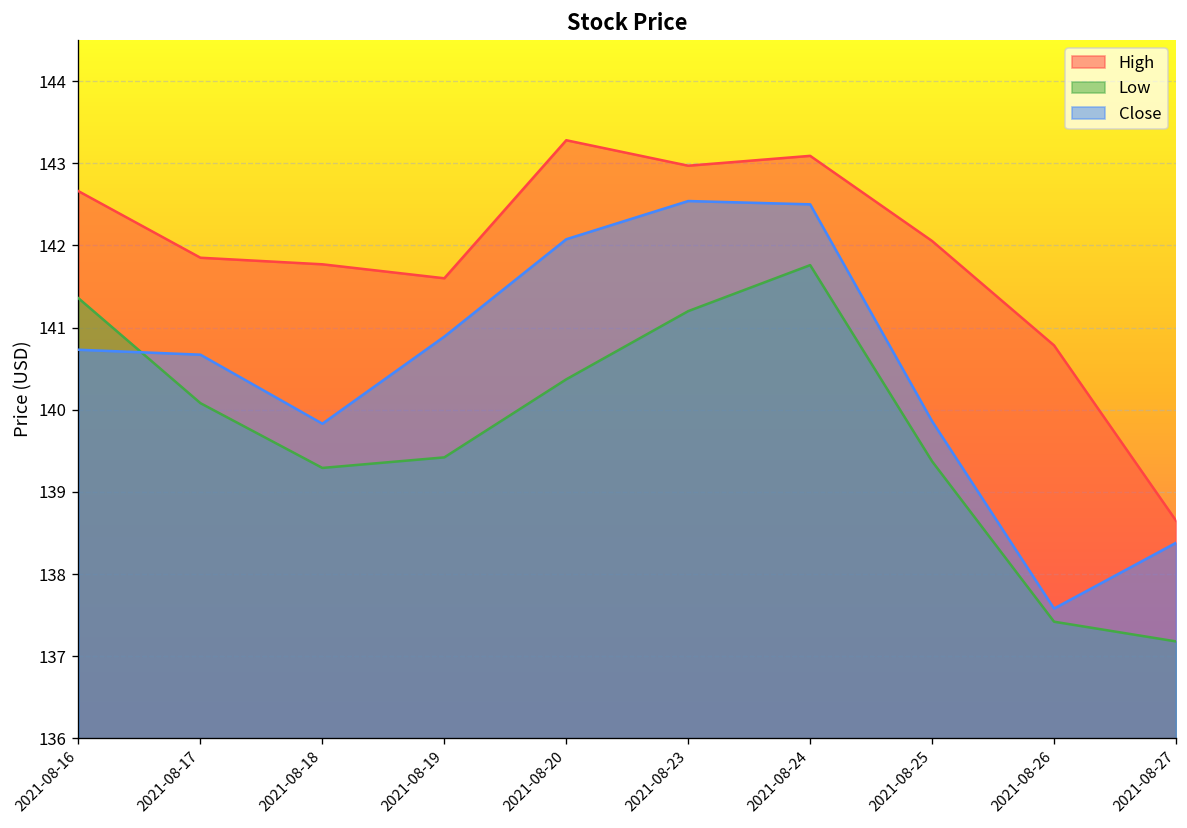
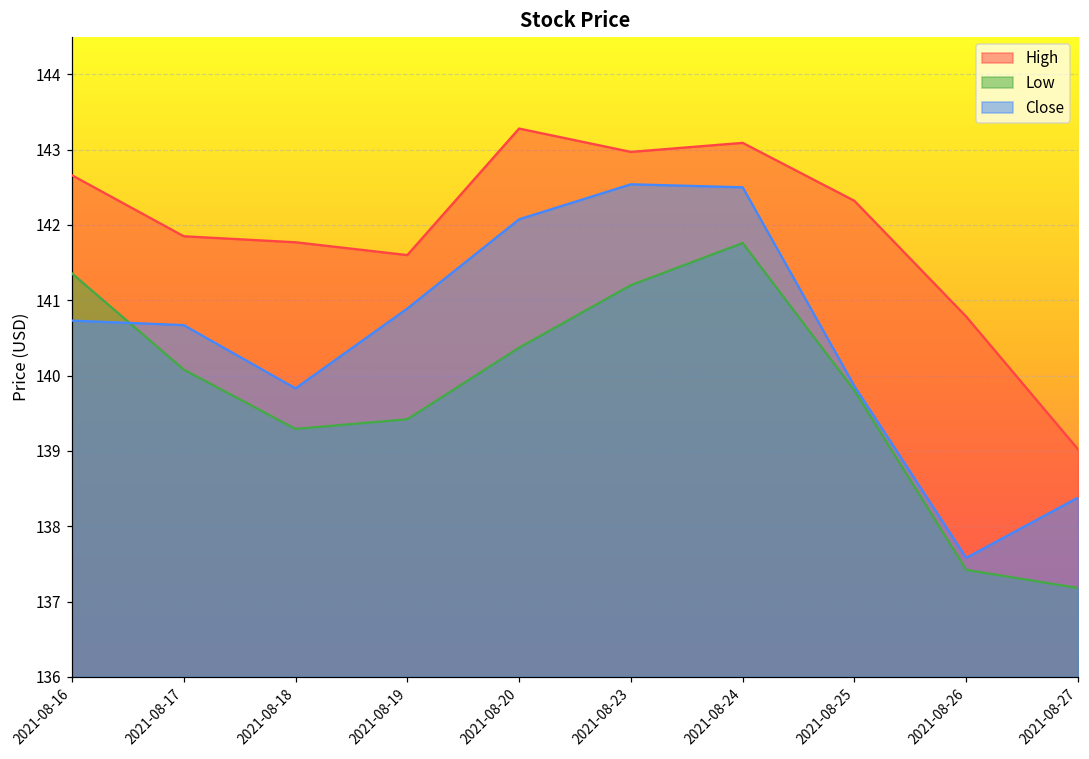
  {
    "High": {
      "2021-08-16": 142.7,
      "2021-08-17": 141.9,
      "2021-08-18": 141.8,
      "2021-08-19": 141.6,
      "2021-08-20": 143.3,
      "2021-08-23": 143.0,
      "2021-08-24": 143.1,
-     "2021-08-25": 142.1,
+     "2021-08-25": 142.3,
      "2021-08-26": 140.8,
-     "2021-08-27": 138.6
+     "2021-08-27": 139.0
    },
    "Low": {
      "2021-08-16": 141.4,
      "2021-08-17": 140.1,
      "2021-08-18": 139.3,
      "2021-08-19": 139.4,
      "2021-08-20": 140.4,
      "2021-08-23": 141.2,
      "2021-08-24": 141.8,
-     "2021-08-25": 139.4,
+     "2021-08-25": 139.8,
      "2021-08-26": 137.4,
      "2021-08-27": 137.2
    },
    "Close": {
      "2021-08-16": 140.7,
      "2021-08-17": 140.7,
      "2021-08-18": 139.8,
      "2021-08-19": 140.9,
      "2021-08-20": 142.1,
      "2021-08-23": 142.5,
      "2021-08-24": 142.5,
      "2021-08-25": 139.9,
      "2021-08-26": 137.6,
      "2021-08-27": 138.4
    }
  }
